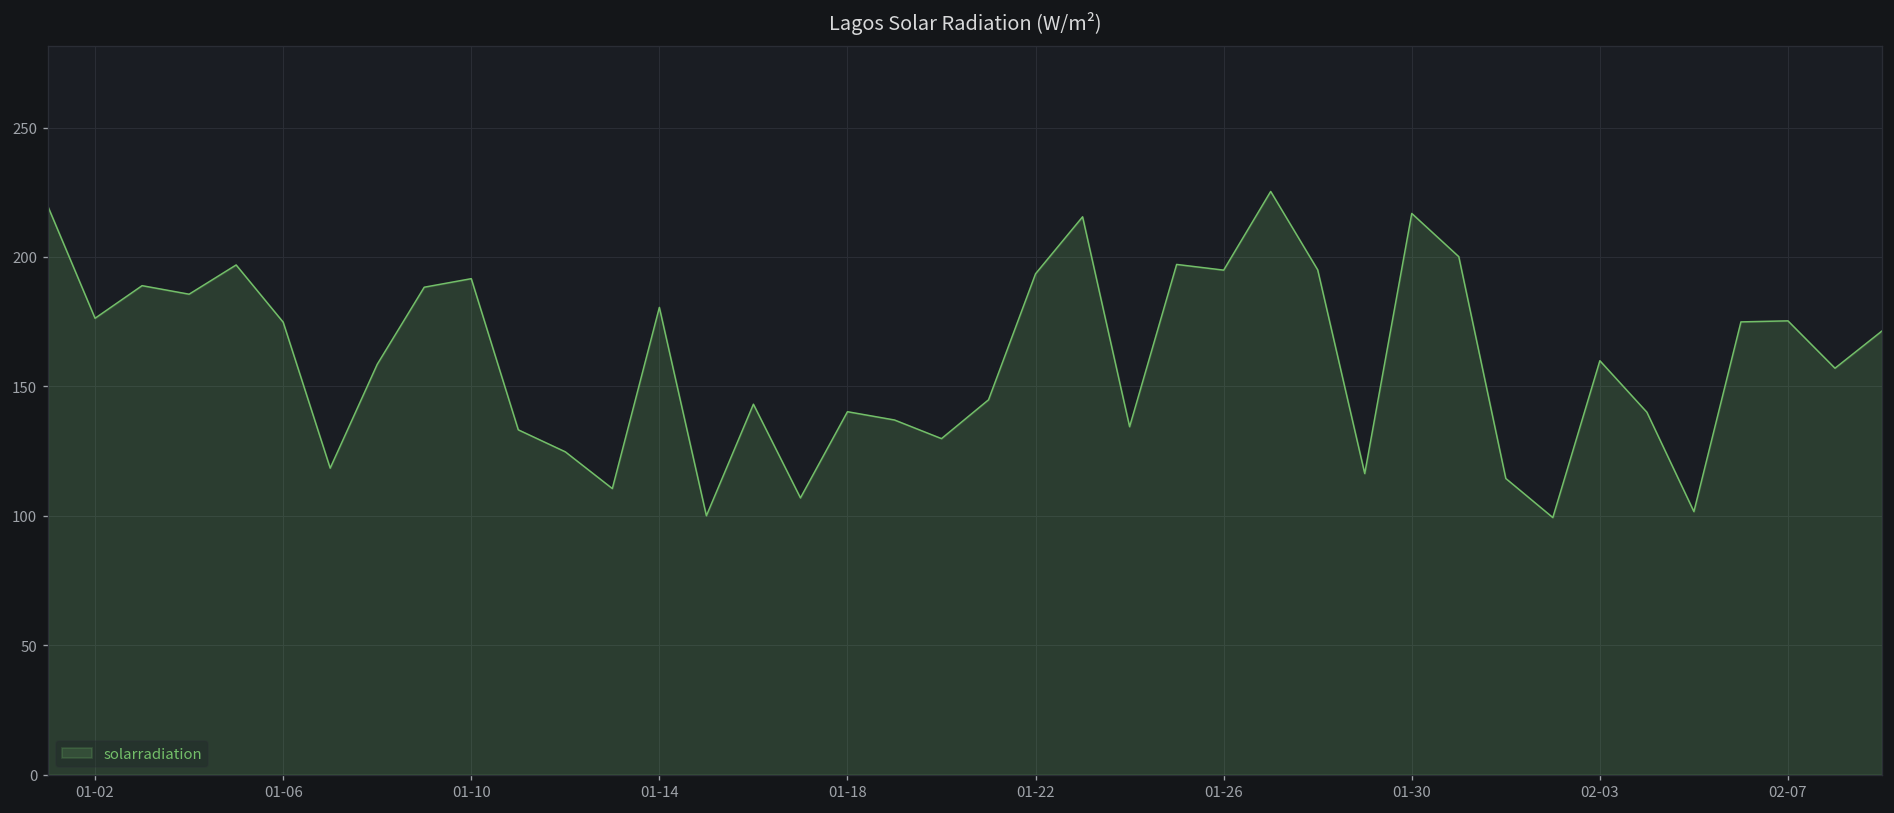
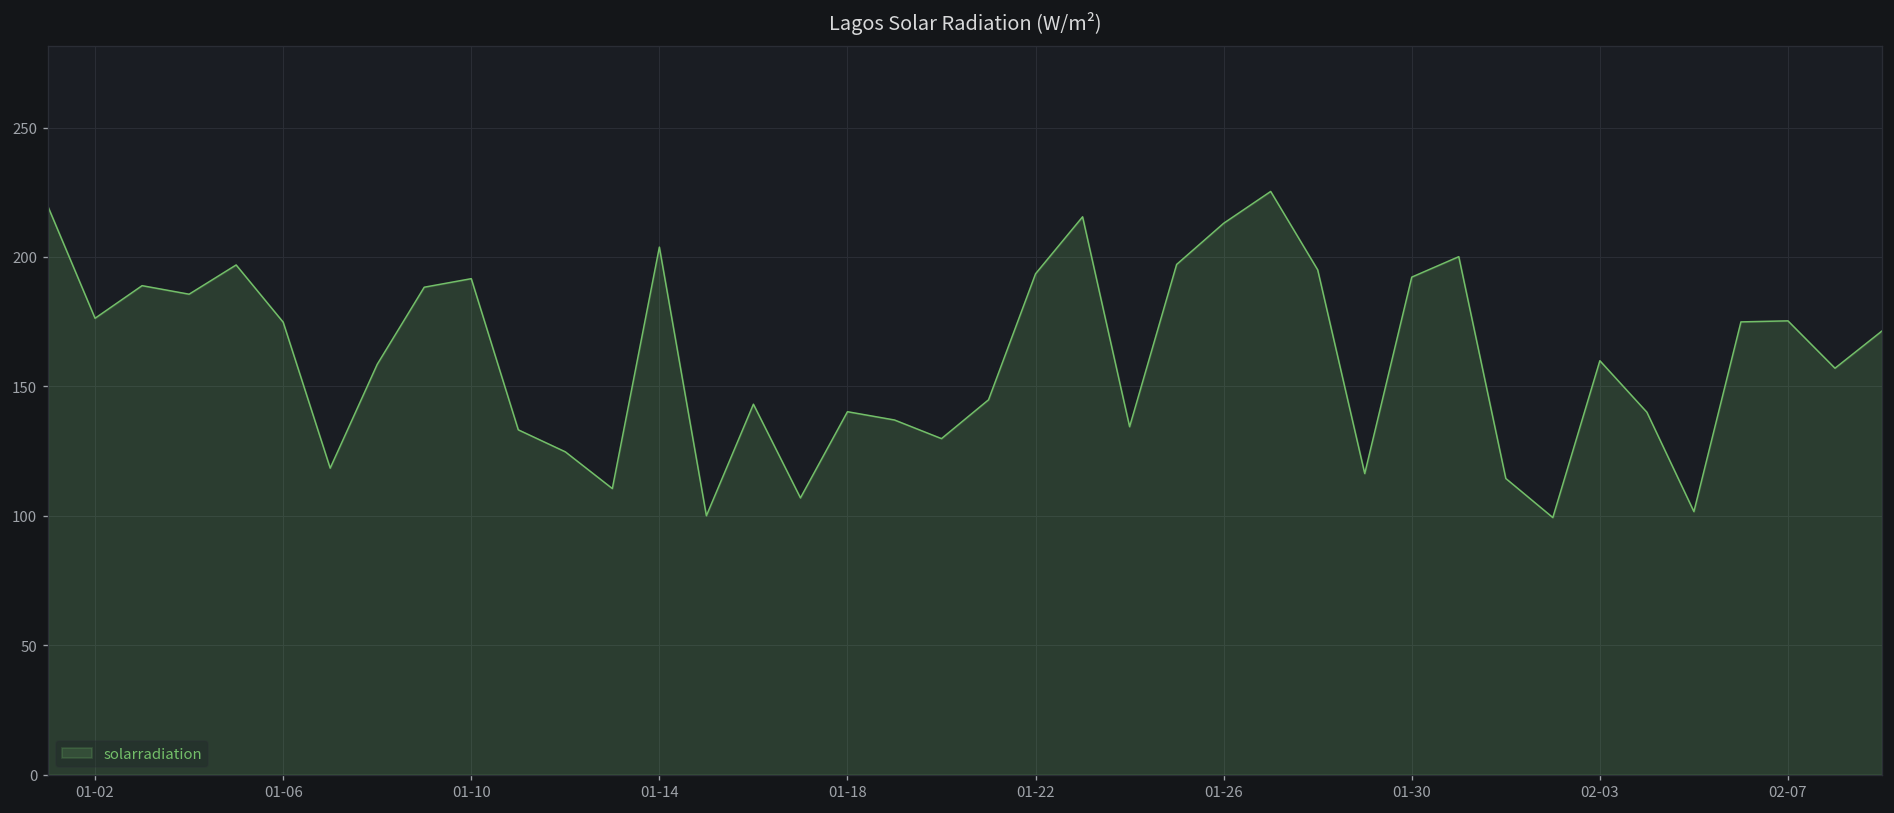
  {
    "01-02": 176,
    "01-06": 175,
    "01-10": 192,
-   "01-14": 181,
+   "01-14": 204,
    "01-18": 140,
    "01-22": 194,
-   "01-26": 195,
-   "01-30": 217,
+   "01-26": 213,
+   "01-30": 192,
    "02-03": 160,
    "02-07": 175
  }
